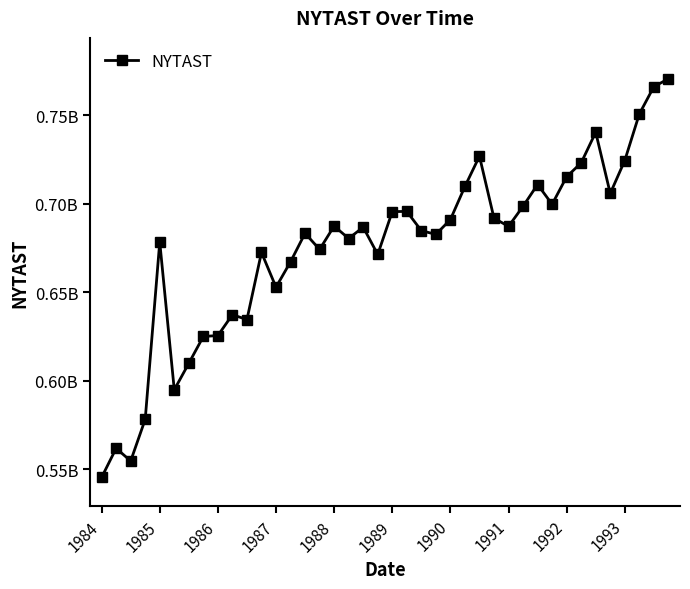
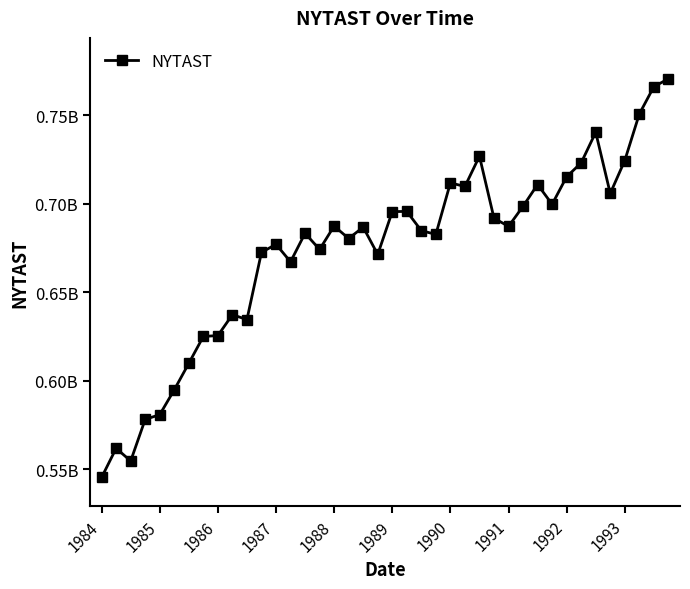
  {
    "1984": 545000000,
-   "1985": 678000000,
+   "1985": 581000000,
    "1986": 625000000,
-   "1987": 653000000,
+   "1987": 677000000,
    "1988": 687000000,
    "1989": 695000000,
-   "1990": 691000000,
+   "1990": 712000000,
    "1991": 687000000,
    "1992": 715000000,
    "1993": 724000000
  }
